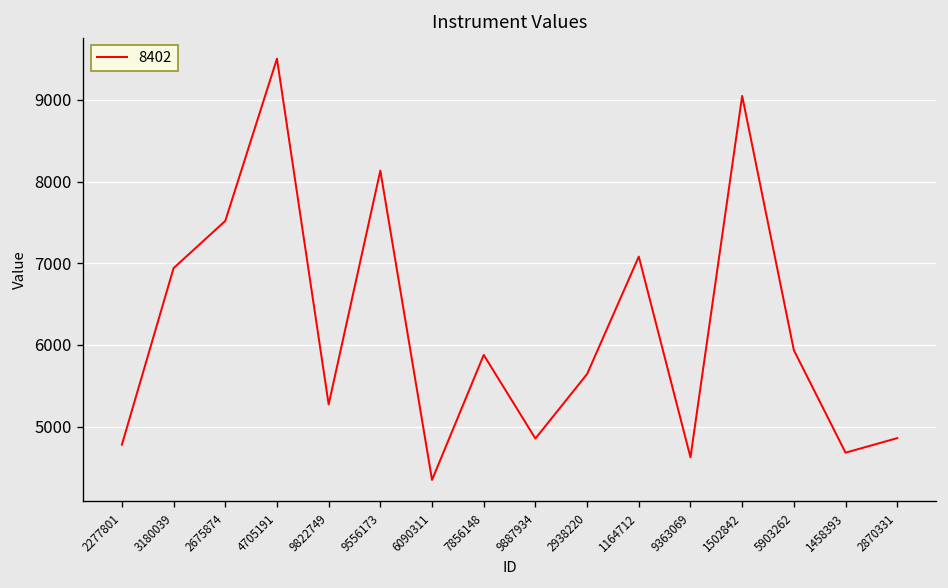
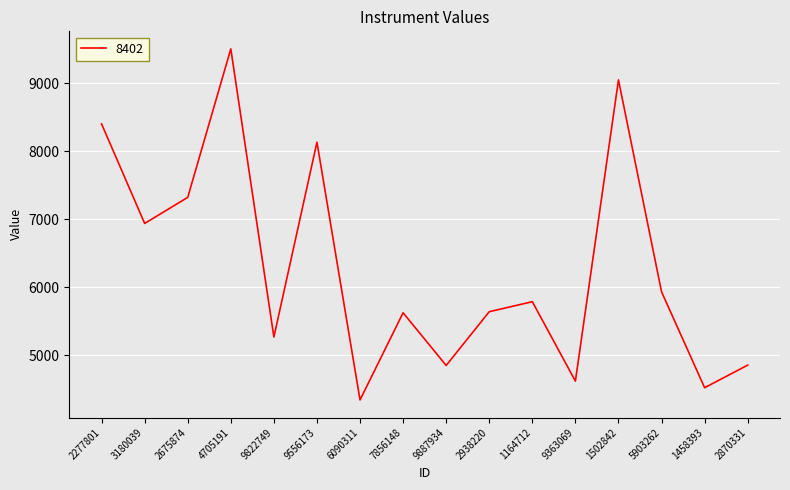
  {
-   "2277801": 4800,
+   "2277801": 8400,
    "3180039": 6900,
-   "2675874": 7500,
+   "2675874": 7300,
    "4705191": 9500,
    "9822749": 5300,
    "9556173": 8100,
    "6090311": 4300,
-   "7856148": 5900,
+   "7856148": 5600,
    "9887934": 4900,
    "2938220": 5600,
-   "1164712": 7100,
+   "1164712": 5800,
    "9363069": 4600,
    "1502842": 9000,
    "5903262": 5900,
-   "1458393": 4700,
+   "1458393": 4500,
    "2870331": 4900
  }
